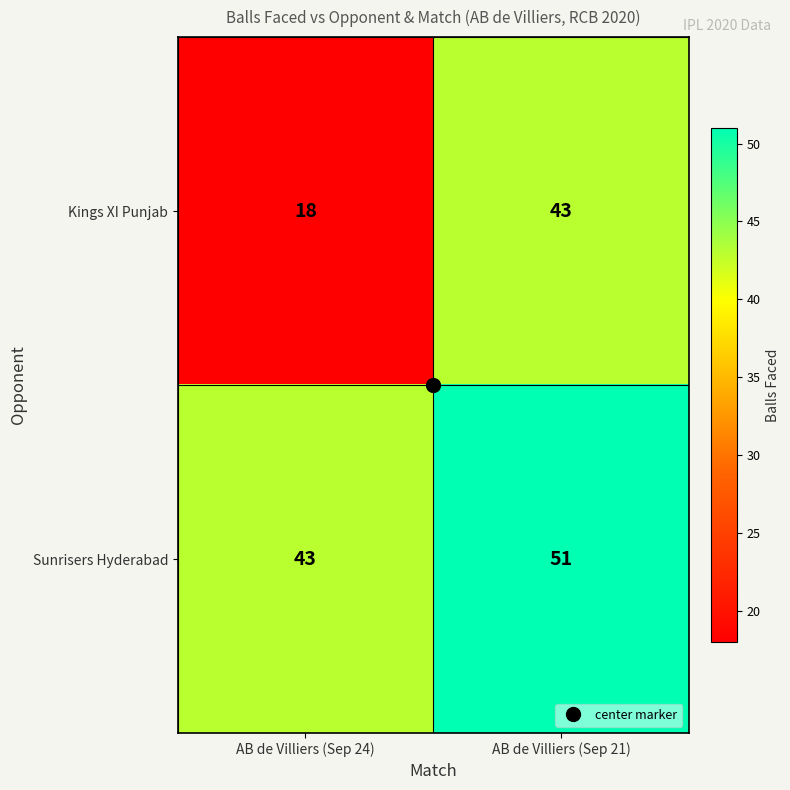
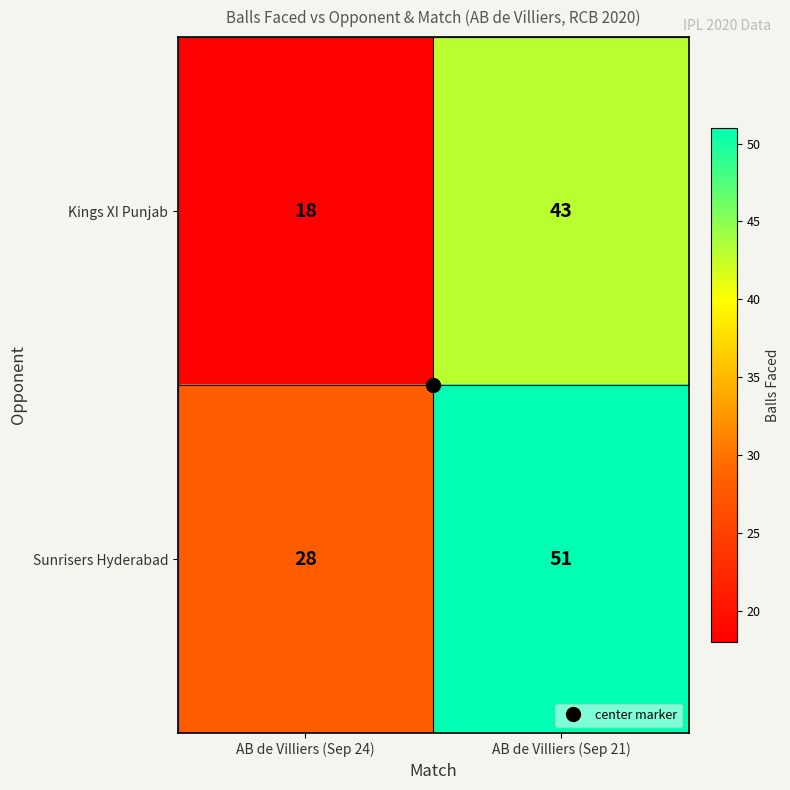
  {
    "Kings XI Punjab": {
      "AB de Villiers (Sep 24)": 18,
      "AB de Villiers (Sep 21)": 43
    },
    "Sunrisers Hyderabad": {
-     "AB de Villiers (Sep 24)": 43,
+     "AB de Villiers (Sep 24)": 28,
      "AB de Villiers (Sep 21)": 51
    }
  }
